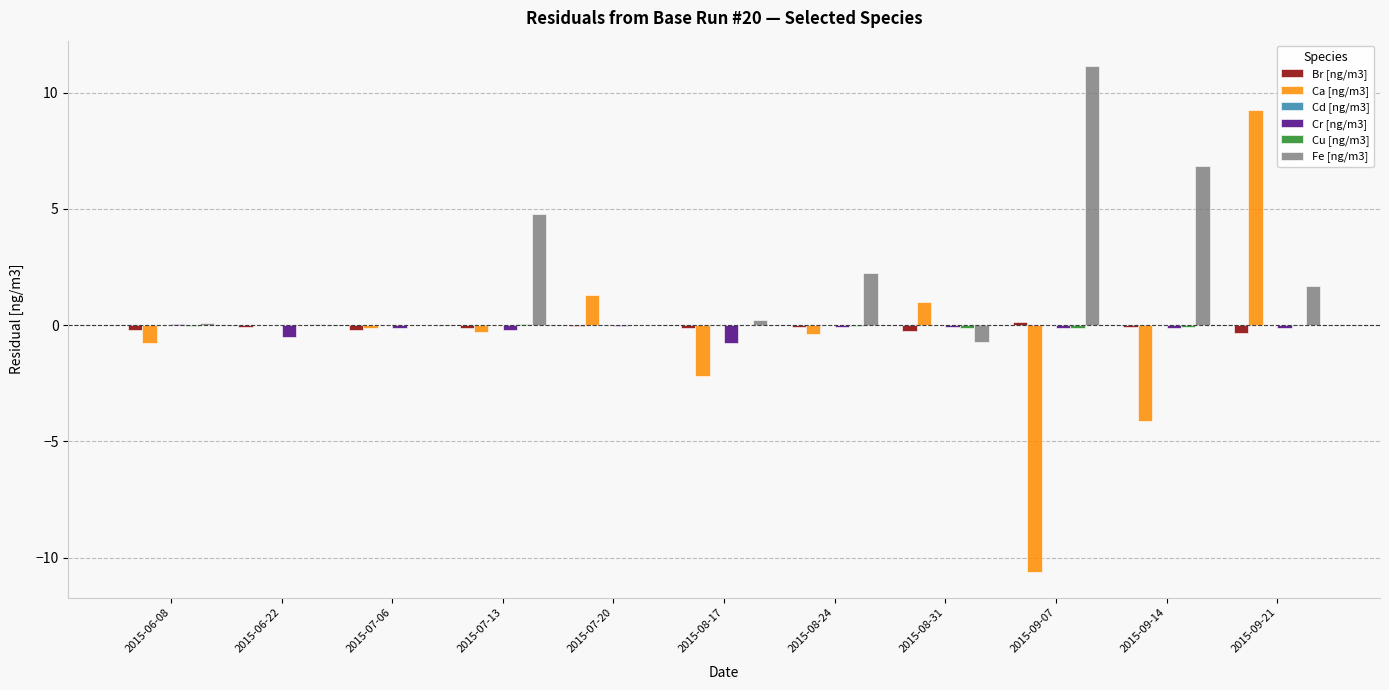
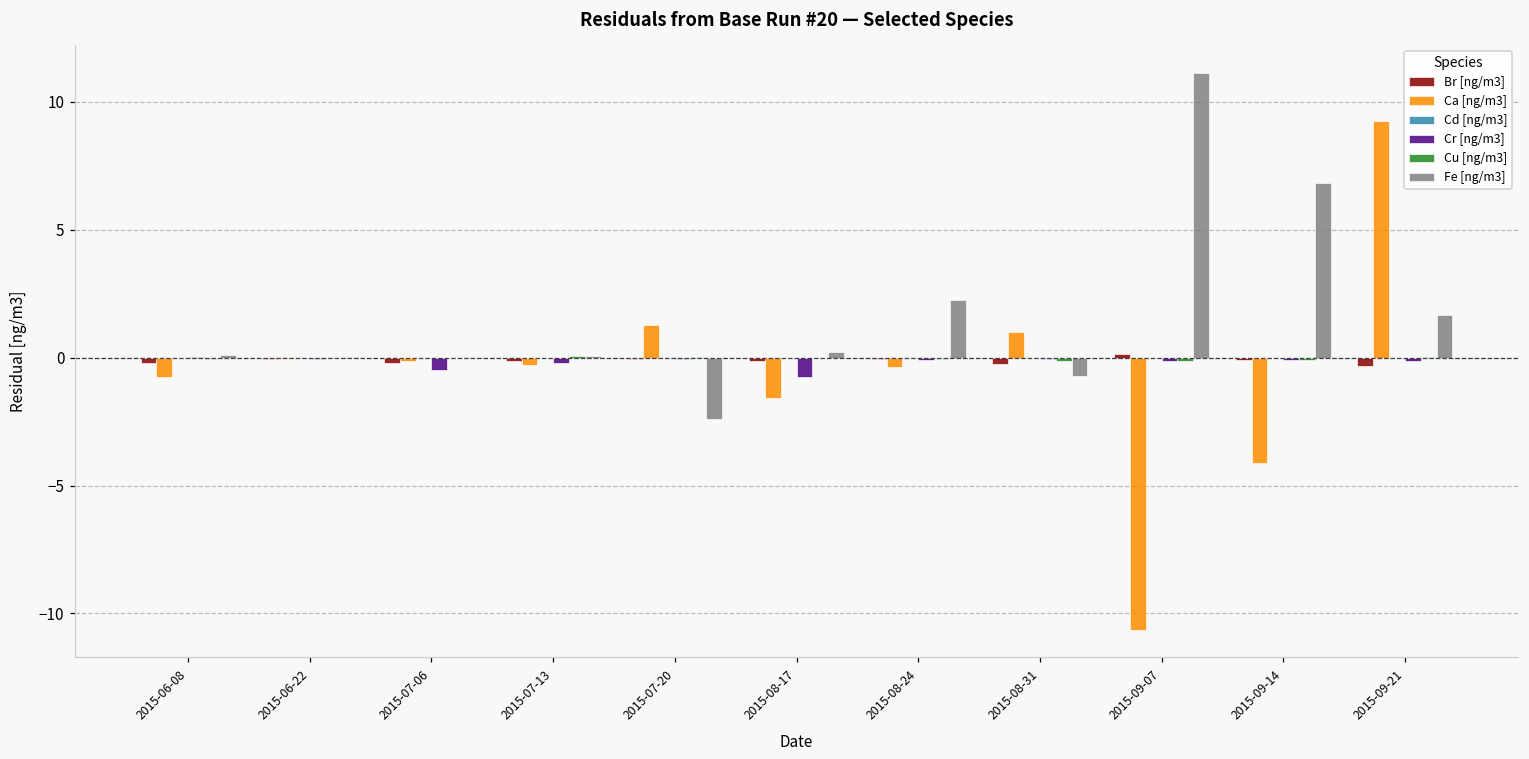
  {
    "Br [ng/m3]": {
      "2015-06-08": -0.2,
      "2015-07-06": -0.2,
      "2015-07-13": -0.1,
      "2015-08-17": -0.1,
      "2015-08-31": -0.3,
      "2015-09-07": 0.1,
      "2015-09-21": -0.3
    },
    "Ca [ng/m3]": {
      "2015-06-08": -0.8,
      "2015-07-06": -0.1,
      "2015-07-13": -0.3,
      "2015-07-20": 1.3,
-     "2015-08-17": -2.2,
+     "2015-08-17": -1.6,
      "2015-08-24": -0.4,
      "2015-08-31": 1.0,
      "2015-09-07": -10.6,
      "2015-09-14": -4.1,
      "2015-09-21": 9.3
    },
    "Cr [ng/m3]": {
-     "2015-06-22": -0.5,
-     "2015-07-06": -0.1,
+     "2015-06-22": -0.1,
+     "2015-07-06": -0.5,
      "2015-07-13": -0.2,
      "2015-08-17": -0.8,
      "2015-09-07": -0.1,
      "2015-09-21": -0.1
    },
    "Cu [ng/m3]": {
      "2015-08-31": -0.1,
      "2015-09-07": -0.1
    },
    "Fe [ng/m3]": {
-     "2015-07-13": 4.8,
-     "2015-07-20": 0.0,
+     "2015-07-13": 0.1,
+     "2015-07-20": -2.4,
      "2015-08-17": 0.2,
      "2015-08-24": 2.3,
      "2015-08-31": -0.7,
      "2015-09-07": 11.2,
      "2015-09-14": 6.8,
      "2015-09-21": 1.7
    }
  }
